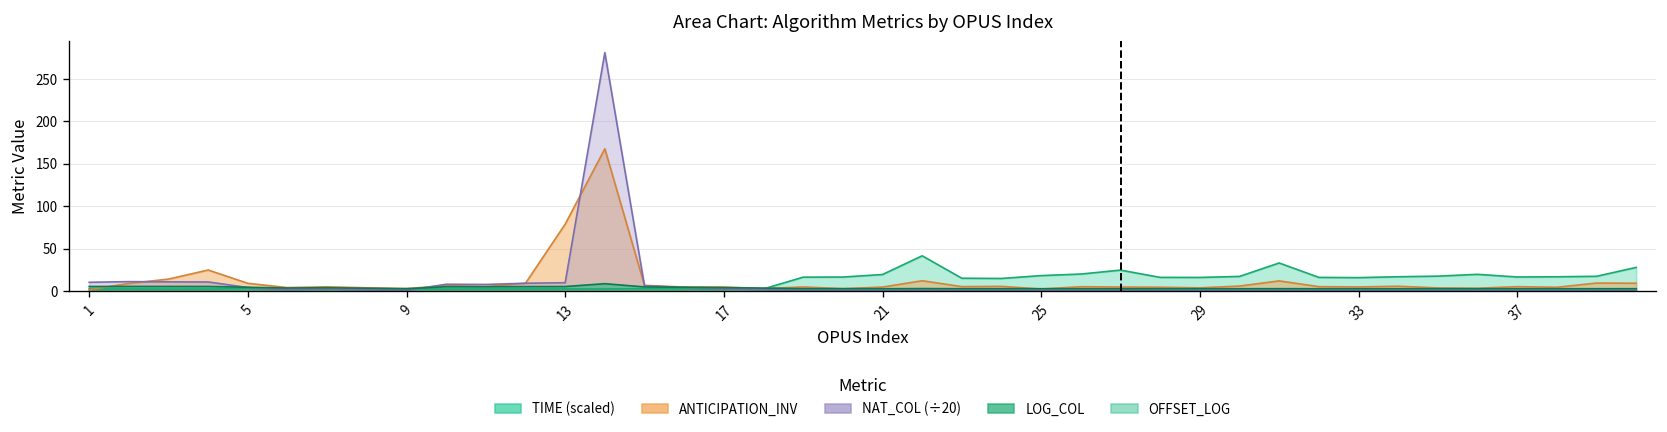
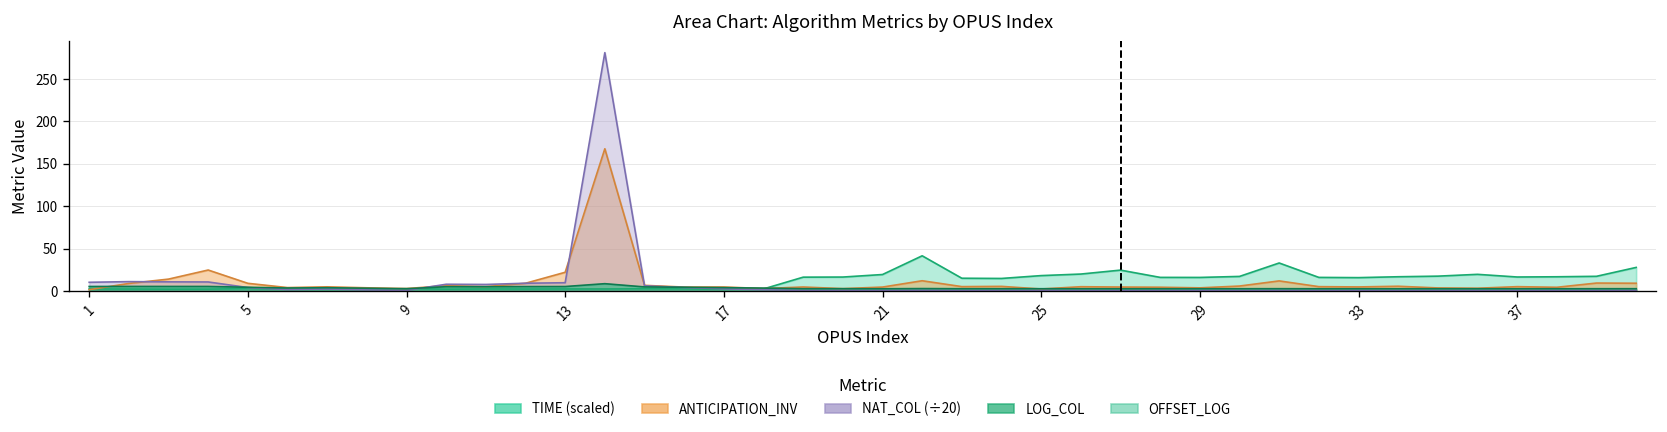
  {
    "ANTICIPATION_INV": {
      "5": 10,
-     "13": 80
+     "13": 20
    }
  }
